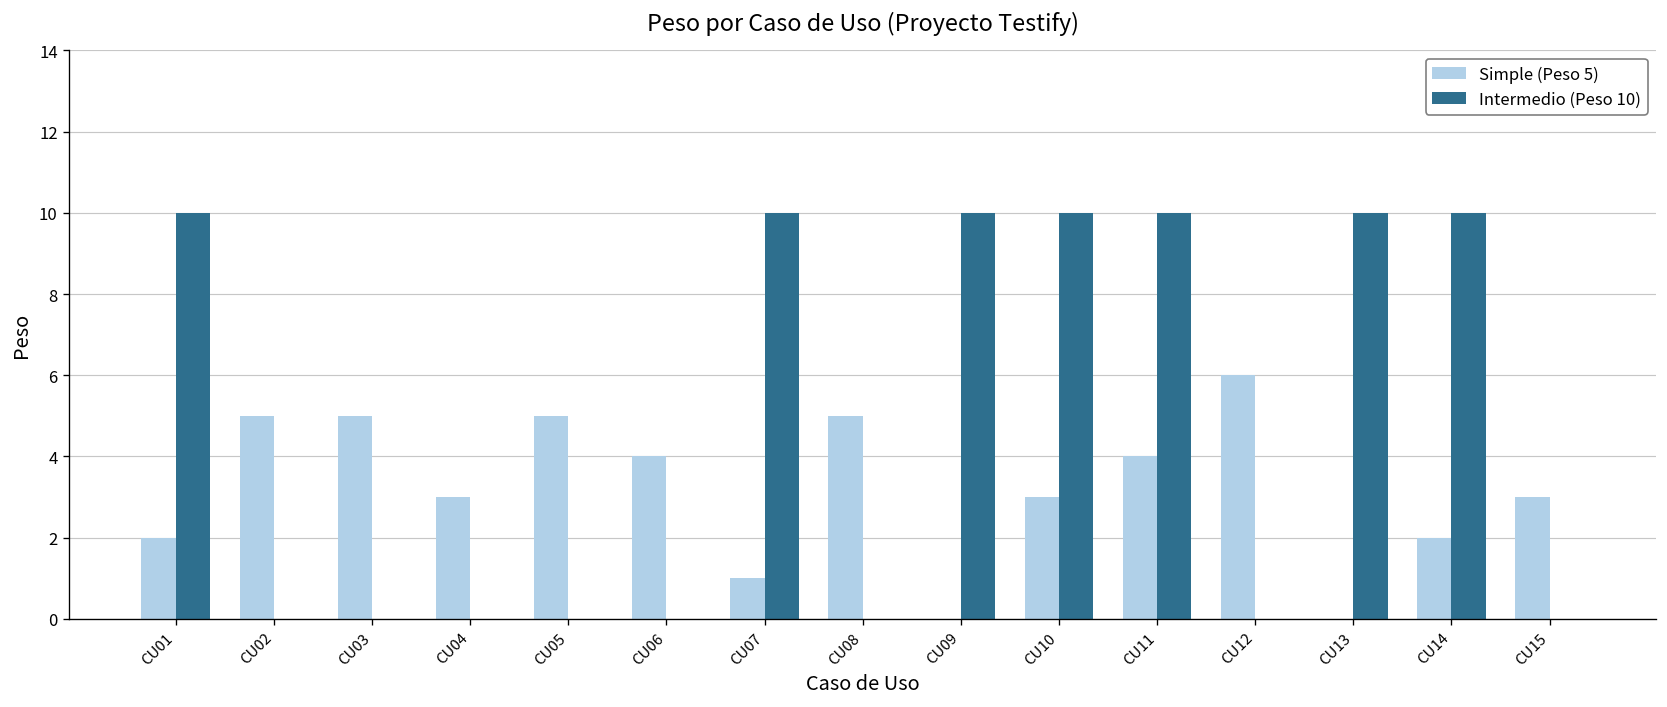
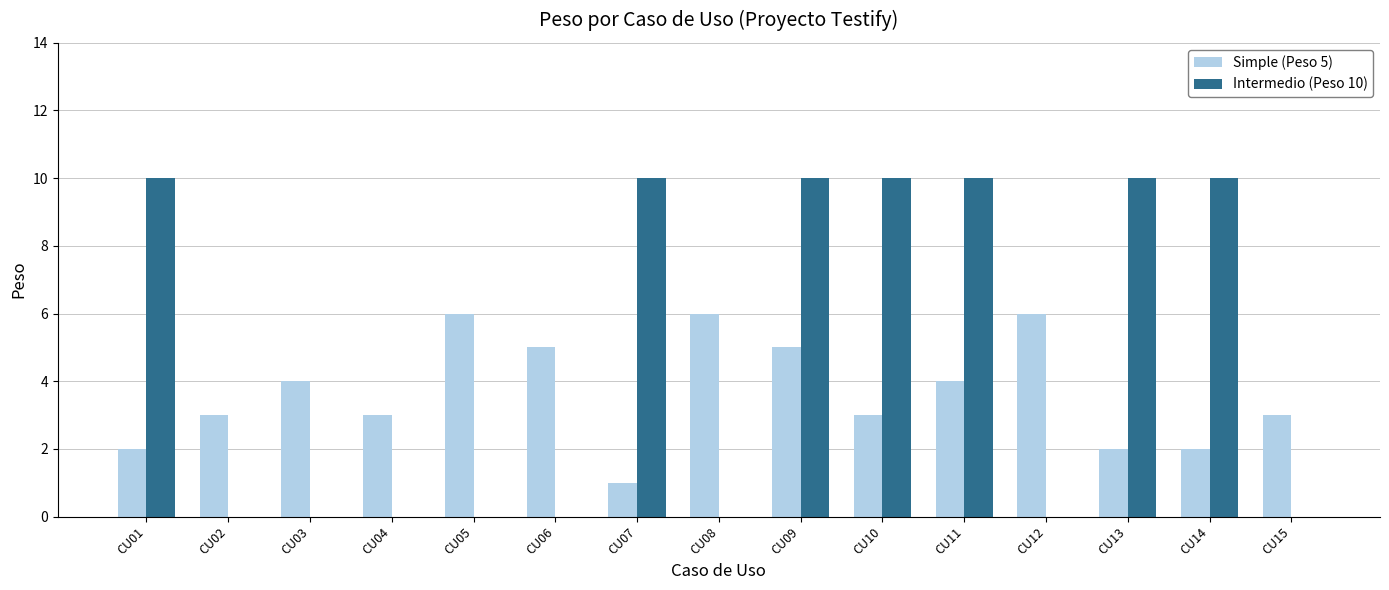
  {
    "Simple (Peso 5)": {
      "CU01": 2,
-     "CU02": 5,
-     "CU03": 5,
+     "CU02": 3,
+     "CU03": 4,
      "CU04": 3,
-     "CU05": 5,
-     "CU06": 4,
+     "CU05": 6,
+     "CU06": 5,
      "CU07": 1,
-     "CU08": 5,
-     "CU09": 0,
+     "CU08": 6,
+     "CU09": 5,
      "CU10": 3,
      "CU11": 4,
      "CU12": 6,
-     "CU13": 0,
+     "CU13": 2,
      "CU14": 2,
      "CU15": 3
    },
    "Intermedio (Peso 10)": {
      "CU01": 10,
      "CU02": 0,
      "CU03": 0,
      "CU04": 0,
      "CU05": 0,
      "CU06": 0,
      "CU07": 10,
      "CU08": 0,
      "CU09": 10,
      "CU10": 10,
      "CU11": 10,
      "CU12": 0,
      "CU13": 10,
      "CU14": 10,
      "CU15": 0
    }
  }
